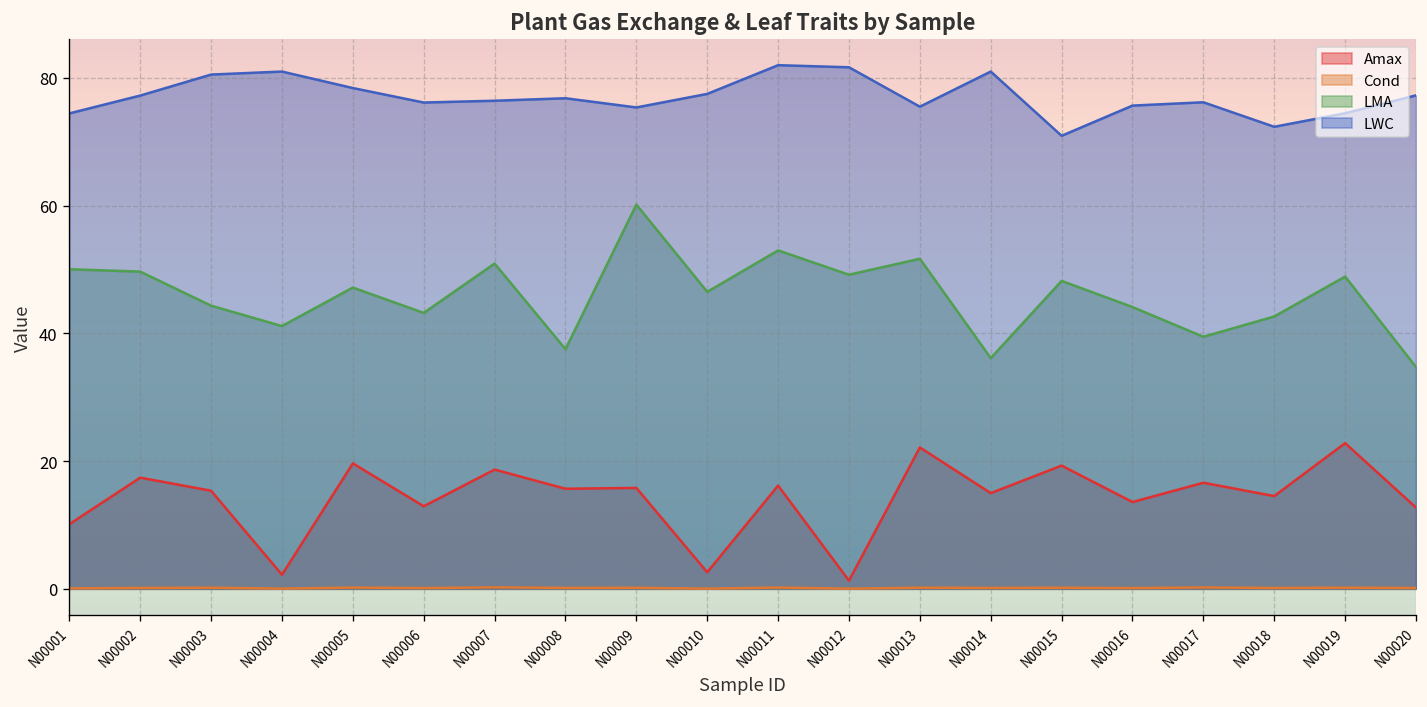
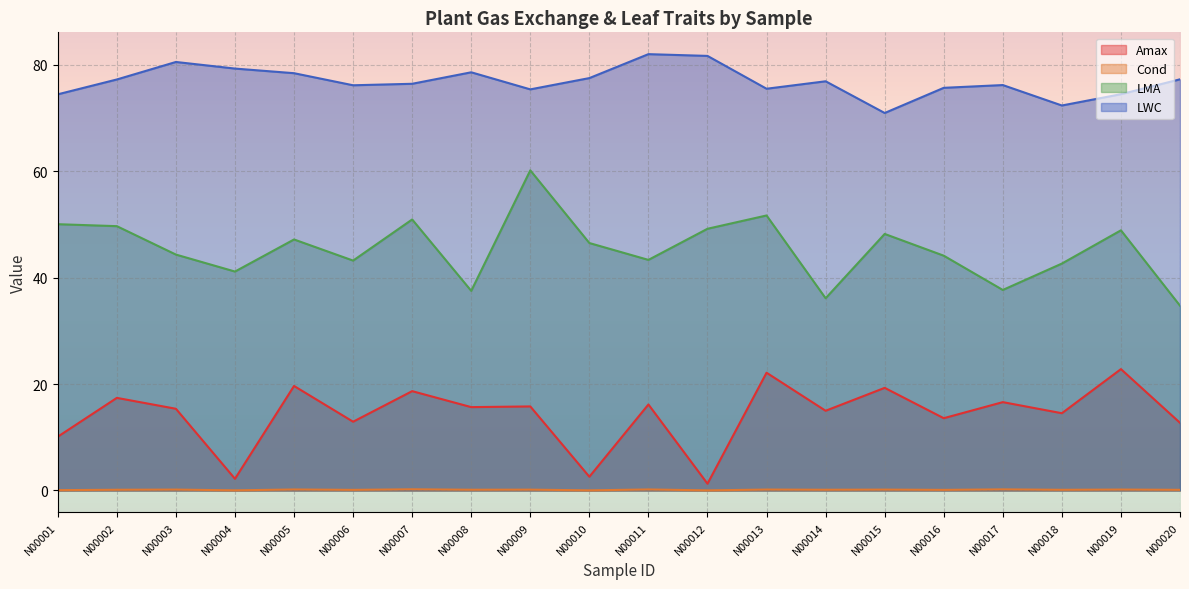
  {
    "LMA": {
      "N00001": 50,
      "N00002": 50,
      "N00003": 44,
      "N00004": 41,
      "N00005": 47,
      "N00006": 43,
      "N00007": 51,
      "N00008": 38,
      "N00009": 60,
      "N00010": 47,
-     "N00011": 53,
+     "N00011": 43,
      "N00012": 49,
      "N00013": 52,
      "N00014": 36,
      "N00015": 48,
      "N00016": 44,
-     "N00017": 39,
+     "N00017": 38,
      "N00018": 43,
      "N00019": 49,
      "N00020": 35
    },
    "LWC": {
      "N00001": 74,
      "N00002": 77,
      "N00003": 81,
-     "N00004": 81,
+     "N00004": 79,
      "N00005": 78,
      "N00006": 76,
      "N00007": 76,
-     "N00008": 77,
+     "N00008": 79,
      "N00009": 75,
      "N00010": 78,
      "N00011": 82,
      "N00012": 82,
      "N00013": 76,
-     "N00014": 81,
+     "N00014": 77,
      "N00015": 71,
      "N00016": 76,
      "N00017": 76,
      "N00018": 72,
      "N00020": 77
    }
  }
